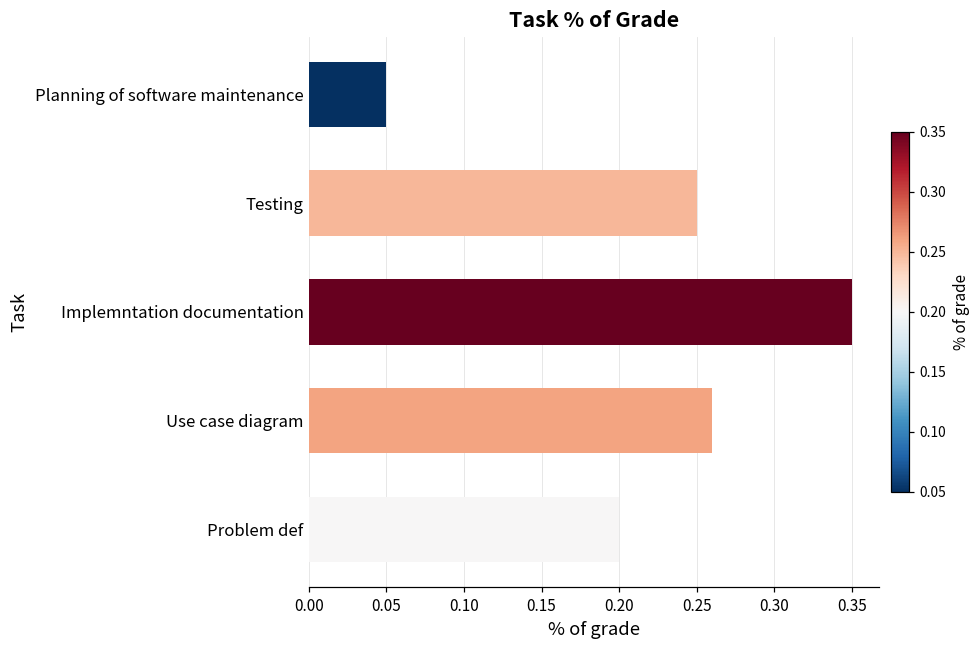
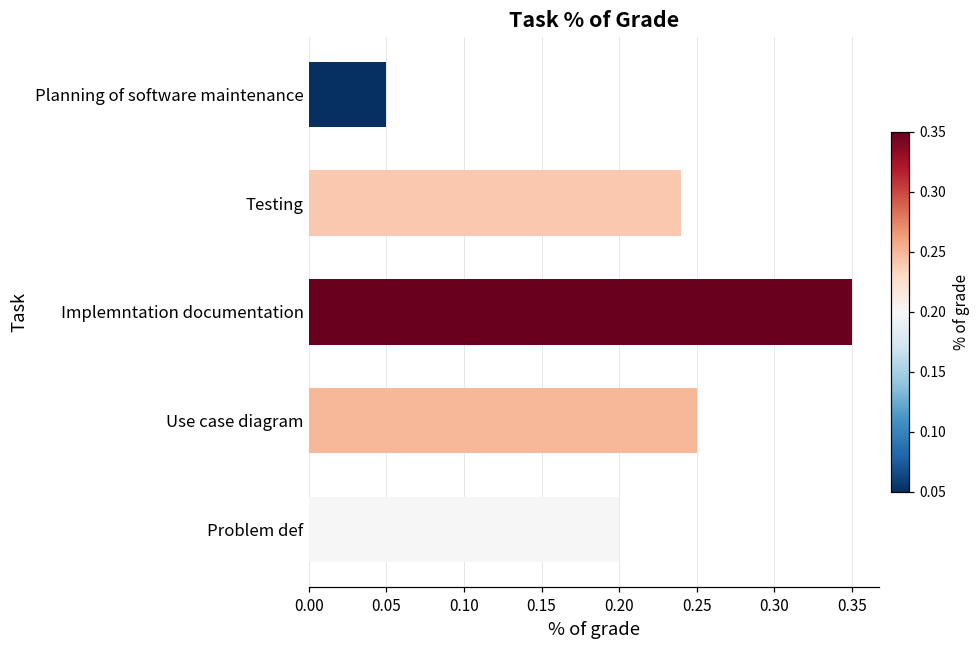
  {
    "Planning of software maintenance": 0.05,
-   "Testing": 0.25,
+   "Testing": 0.24,
    "Implemntation documentation": 0.35,
-   "Use case diagram": 0.26,
+   "Use case diagram": 0.25,
    "Problem def": 0.20
  }
